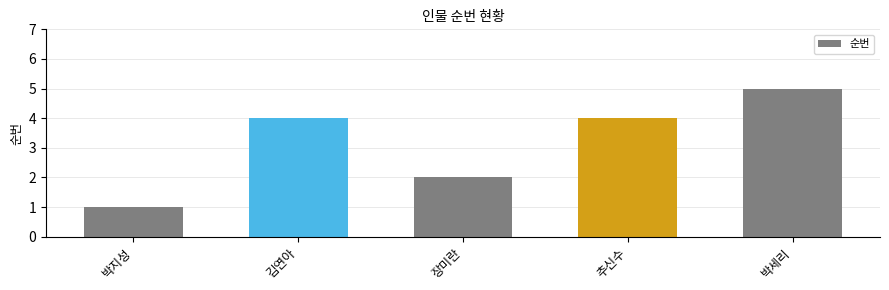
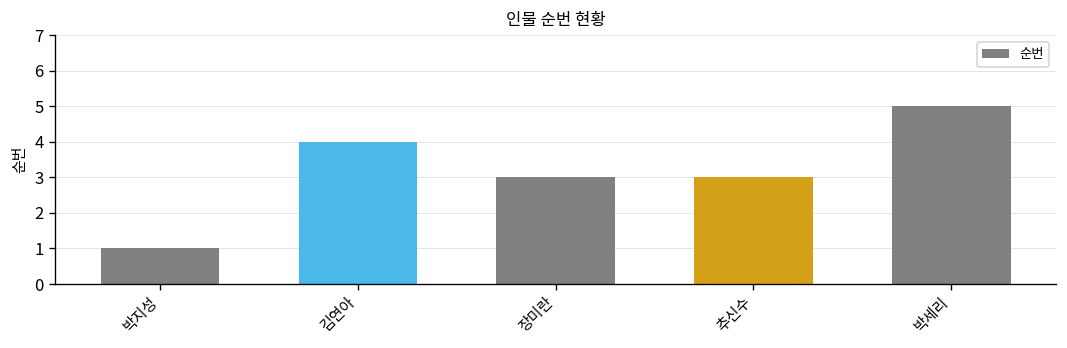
  {
    "박지성": 1,
    "김연아": 4,
-   "장미란": 2,
-   "추신수": 4,
+   "장미란": 3,
+   "추신수": 3,
    "박세리": 5
  }
